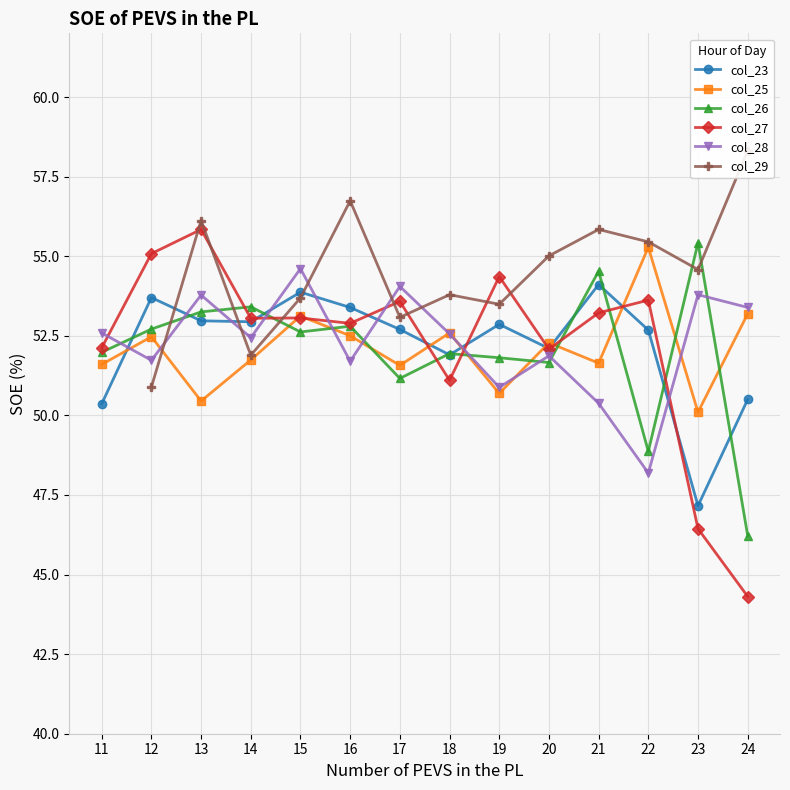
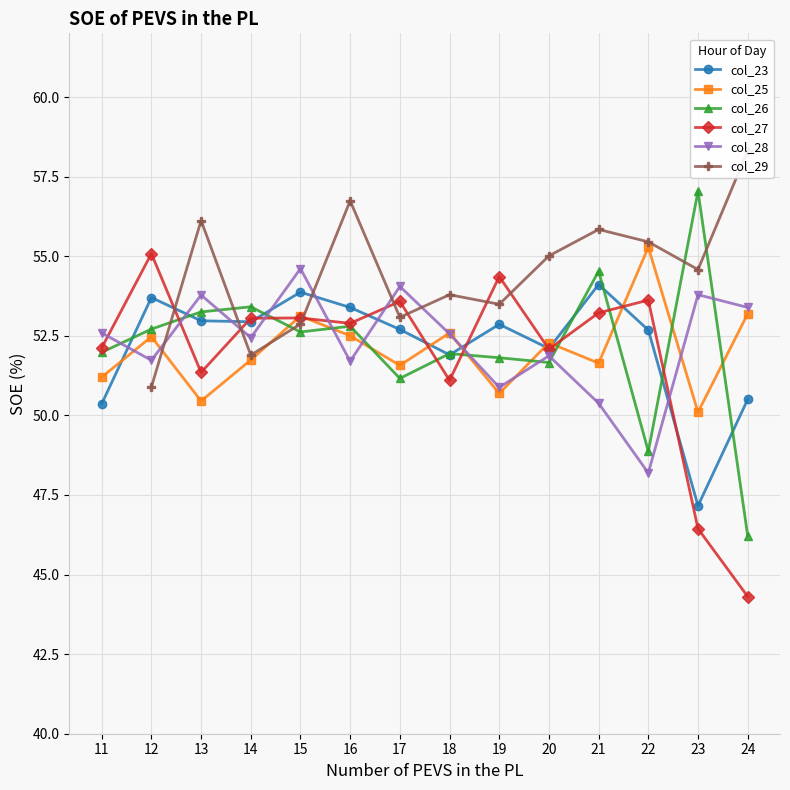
  {
    "col_23": {
      "11": 50.4,
      "12": 53.7,
      "13": 53.0,
      "14": 52.9,
      "15": 53.9,
      "16": 53.4,
      "17": 52.7,
      "19": 52.9,
      "21": 54.1,
      "22": 52.7,
      "23": 47.2,
      "24": 50.5
    },
    "col_25": {
-     "11": 51.6,
+     "11": 51.2,
      "12": 52.5,
      "13": 50.5,
      "14": 51.7,
      "16": 52.5,
      "17": 51.6,
      "19": 50.7,
      "20": 52.3,
      "21": 51.6,
      "22": 55.3,
      "23": 50.1,
      "24": 53.2
    },
    "col_26": {
      "11": 52.0,
      "12": 52.7,
      "13": 53.3,
      "14": 53.4,
      "15": 52.6,
      "16": 52.8,
      "17": 51.2,
      "19": 51.8,
      "20": 51.7,
      "21": 54.5,
      "22": 48.9,
-     "23": 55.4,
+     "23": 57.0,
      "24": 46.2
    },
    "col_27": {
      "11": 52.1,
      "12": 55.1,
-     "13": 55.8,
+     "13": 51.4,
      "14": 53.1,
      "16": 52.9,
      "17": 53.6,
      "18": 51.1,
      "19": 54.4,
      "21": 53.2,
      "22": 53.6,
      "23": 46.4,
      "24": 44.3
    },
    "col_28": {
      "11": 52.6,
      "12": 51.7,
      "13": 53.8,
      "14": 52.4,
      "15": 54.6,
      "16": 51.7,
      "17": 54.1,
      "19": 50.9,
      "20": 51.9,
      "21": 50.4,
      "22": 48.2,
      "23": 53.8,
      "24": 53.4
    },
    "col_29": {
      "12": 50.9,
      "13": 56.1,
      "14": 51.9,
-     "15": 53.7,
+     "15": 52.9,
      "16": 56.7,
      "17": 53.1,
      "18": 53.8,
      "19": 53.5,
      "20": 55.0,
      "21": 55.8,
      "22": 55.5,
      "23": 54.6
    }
  }
